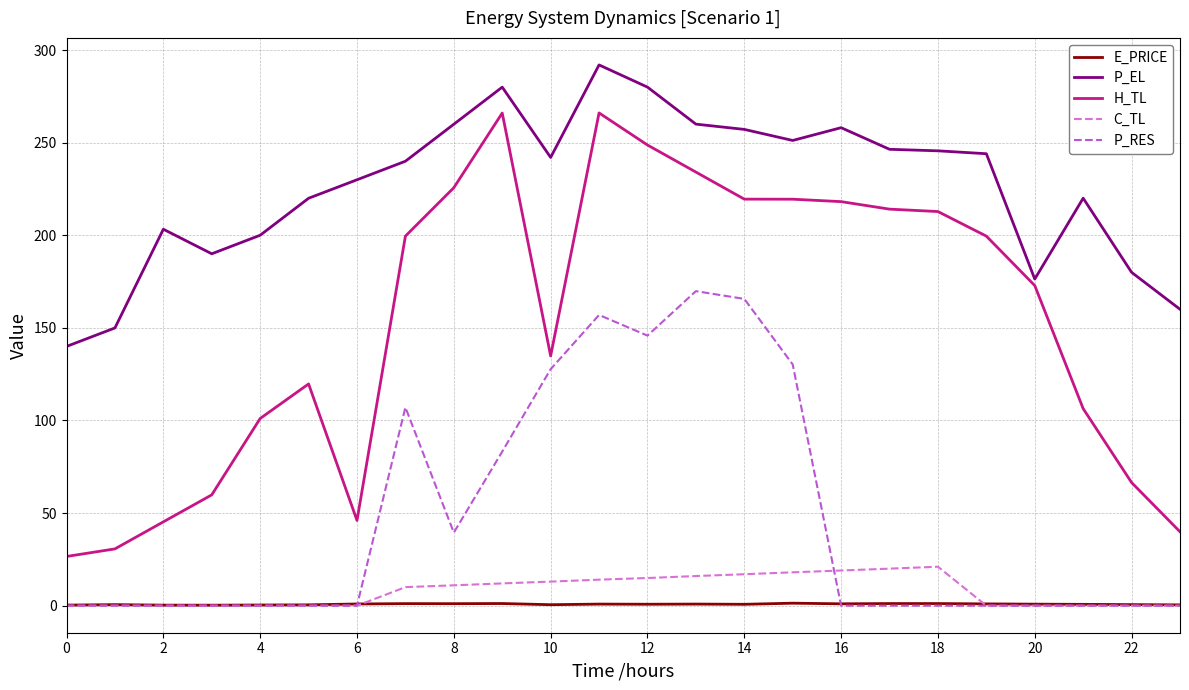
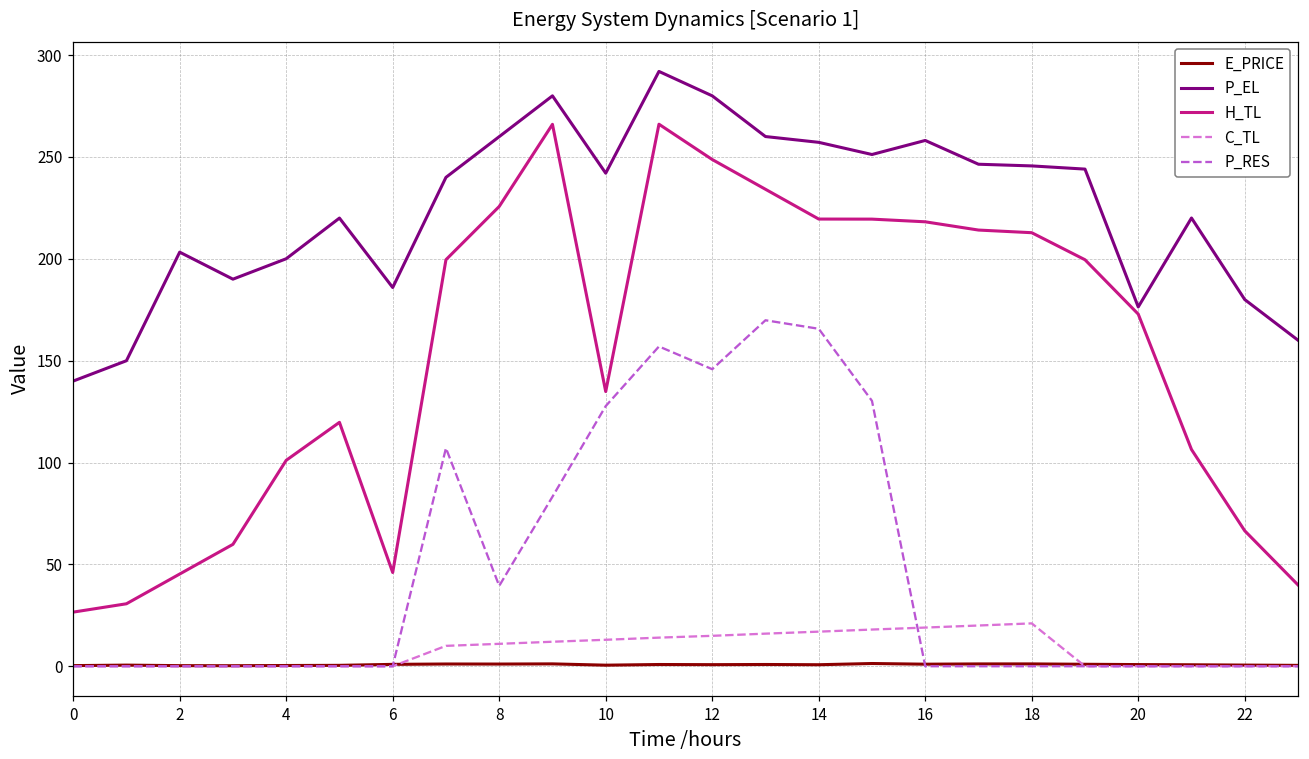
  {
    "E_PRICE": {
      "8": 1,
      "10": 1,
      "12": 1,
      "14": 1
    },
    "P_EL": {
      "0": 140,
      "2": 203,
      "4": 200,
-     "6": 230,
+     "6": 186,
      "8": 260,
      "10": 242,
      "12": 280,
      "14": 257,
      "16": 258,
      "18": 246,
      "20": 176,
      "22": 180
    },
    "H_TL": {
      "0": 27,
      "2": 45,
      "4": 101,
      "6": 46,
      "8": 226,
      "10": 135,
      "12": 249,
      "14": 220,
      "16": 218,
      "18": 213,
      "20": 173,
      "22": 66
    }
  }
